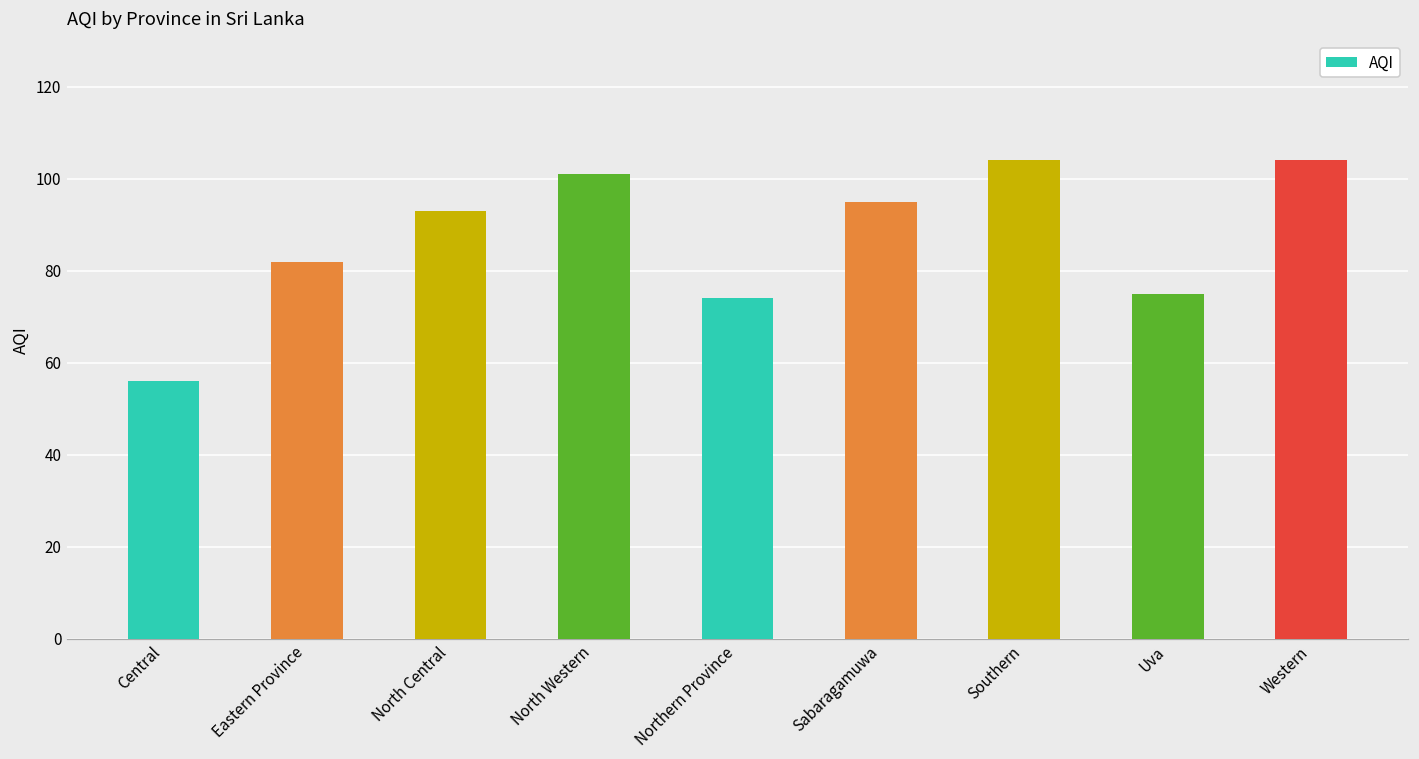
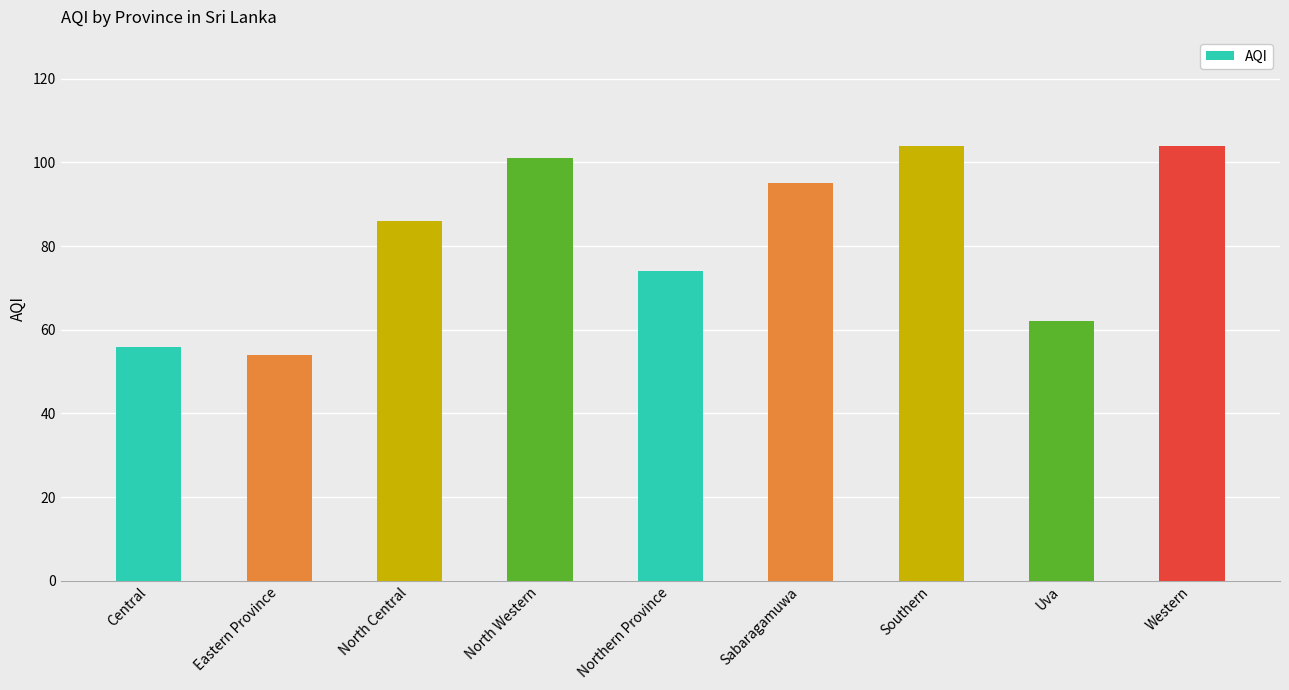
  {
    "Central": 56,
-   "Eastern Province": 82,
-   "North Central": 93,
+   "Eastern Province": 54,
+   "North Central": 86,
    "North Western": 101,
    "Northern Province": 74,
    "Sabaragamuwa": 95,
    "Southern": 104,
-   "Uva": 75,
+   "Uva": 62,
    "Western": 104
  }
